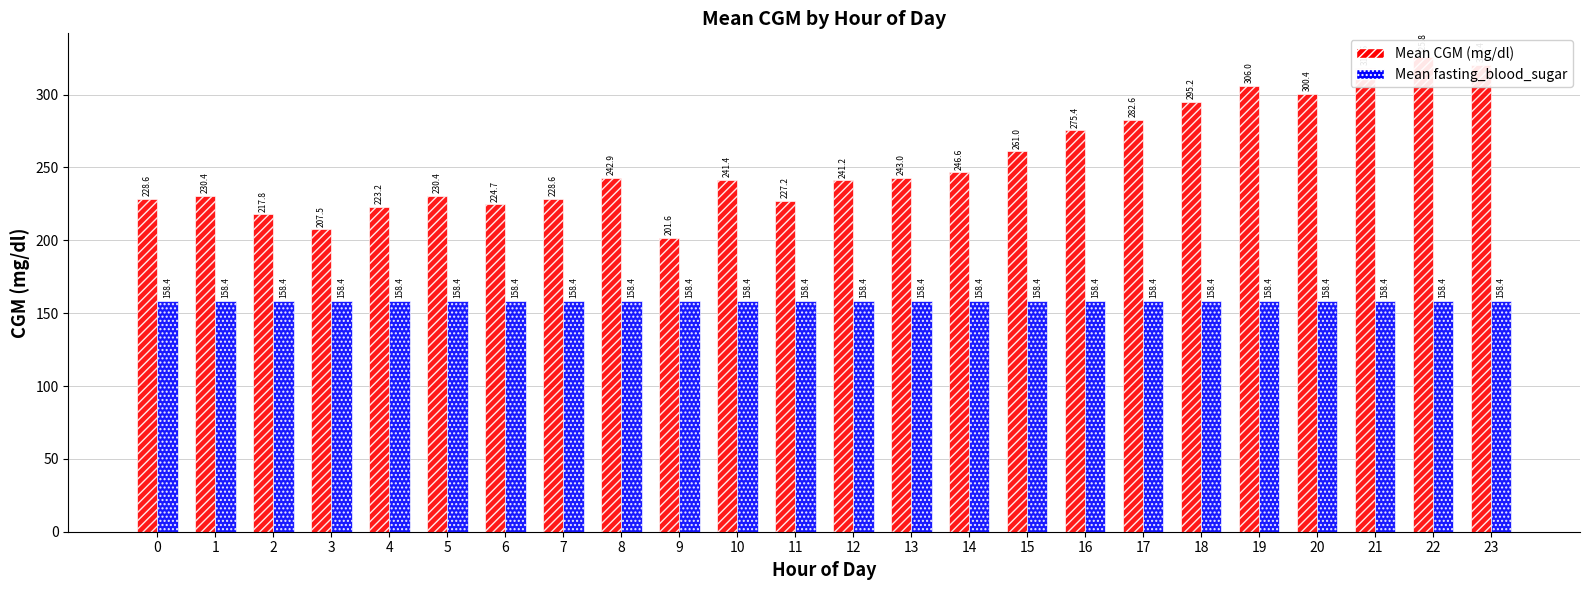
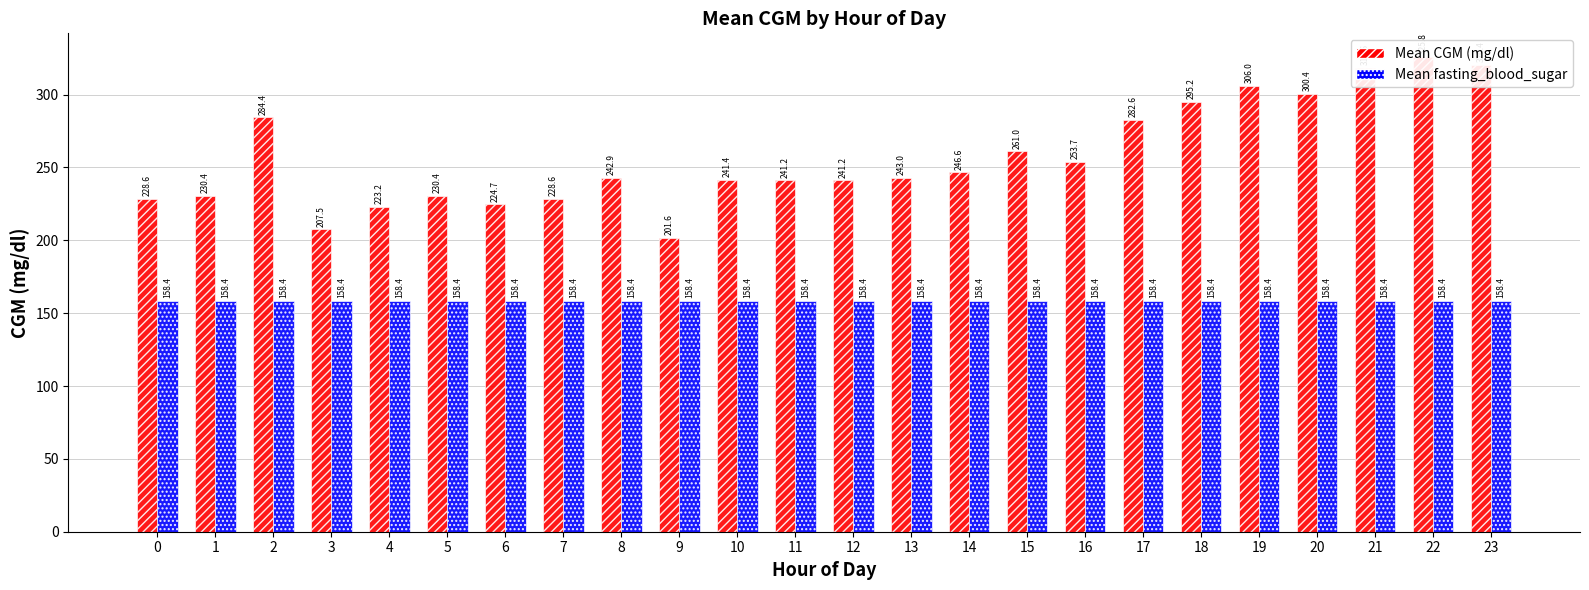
  {
    "Mean CGM (mg/dl)": {
      "0": 228.6,
      "1": 230.4,
-     "2": 217.8,
+     "2": 284.4,
      "3": 207.5,
      "4": 223.2,
      "5": 230.4,
      "6": 224.7,
      "7": 228.6,
      "8": 242.9,
      "9": 201.6,
      "10": 241.4,
-     "11": 227.2,
+     "11": 241.2,
      "12": 241.2,
      "13": 243.0,
      "14": 246.6,
      "15": 261.0,
-     "16": 275.4,
+     "16": 253.7,
      "17": 282.6,
      "18": 295.2,
      "19": 306.0,
      "20": 300.4
    },
    "Mean fasting_blood_sugar": {
      "0": 158.4,
      "1": 158.4,
      "2": 158.4,
      "3": 158.4,
      "4": 158.4,
      "5": 158.4,
      "6": 158.4,
      "7": 158.4,
      "8": 158.4,
      "9": 158.4,
      "10": 158.4,
      "11": 158.4,
      "12": 158.4,
      "13": 158.4,
      "14": 158.4,
      "15": 158.4,
      "16": 158.4,
      "17": 158.4,
      "18": 158.4,
      "19": 158.4,
      "20": 158.4,
      "21": 158.4,
      "22": 158.4,
      "23": 158.4
    }
  }
